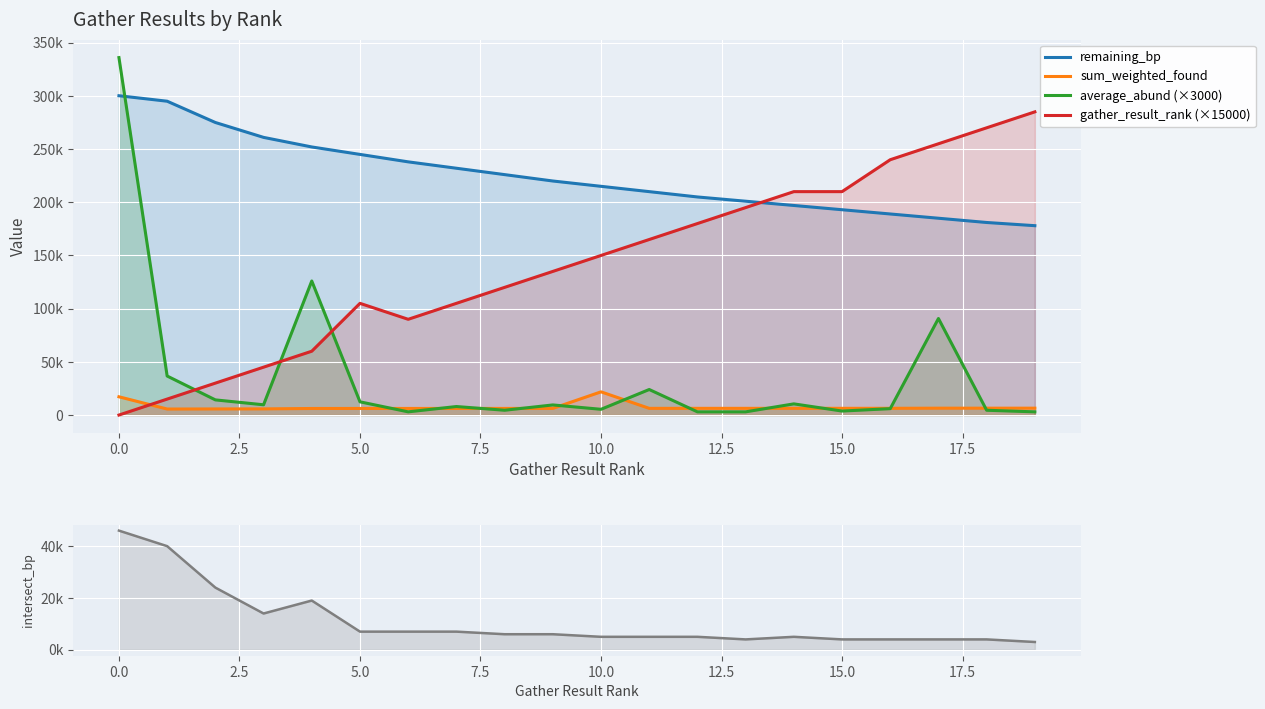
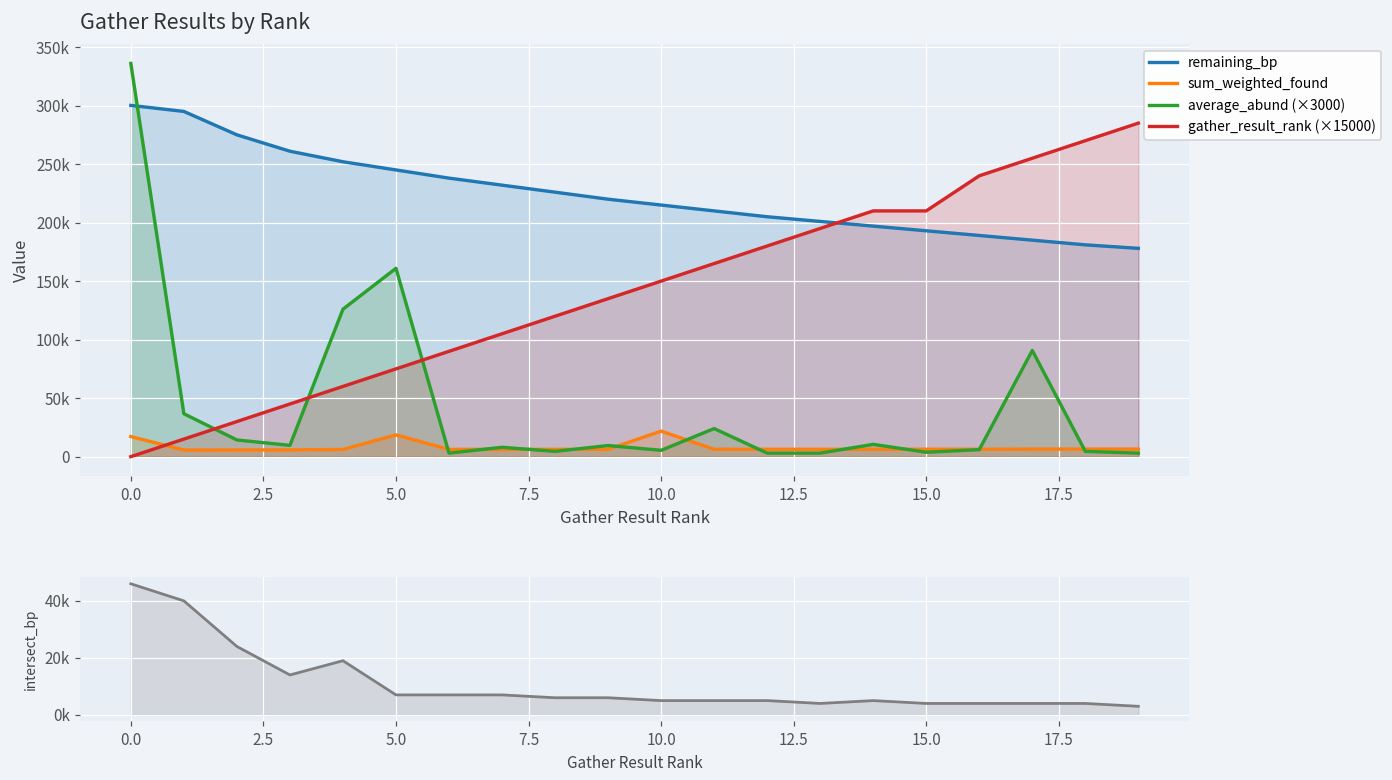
  {
    "Gather Results by Rank": {
      "remaining_bp": {
        "0.0": 300000,
        "5.0": 245000,
        "10.0": 215000,
        "15.0": 193000
      },
      "sum_weighted_found": {
        "0.0": 17000,
-       "5.0": 6000,
+       "5.0": 19000,
        "10.0": 22000,
        "15.0": 6000
      },
      "average_abund (×3000)": {
        "0.0": 336000,
-       "5.0": 12000,
+       "5.0": 161000,
        "10.0": 5000,
        "15.0": 4000
      },
      "gather_result_rank (×15000)": {
        "0.0": 0,
-       "5.0": 105000,
+       "5.0": 75000,
        "10.0": 150000,
        "15.0": 210000
      }
    }
  }
